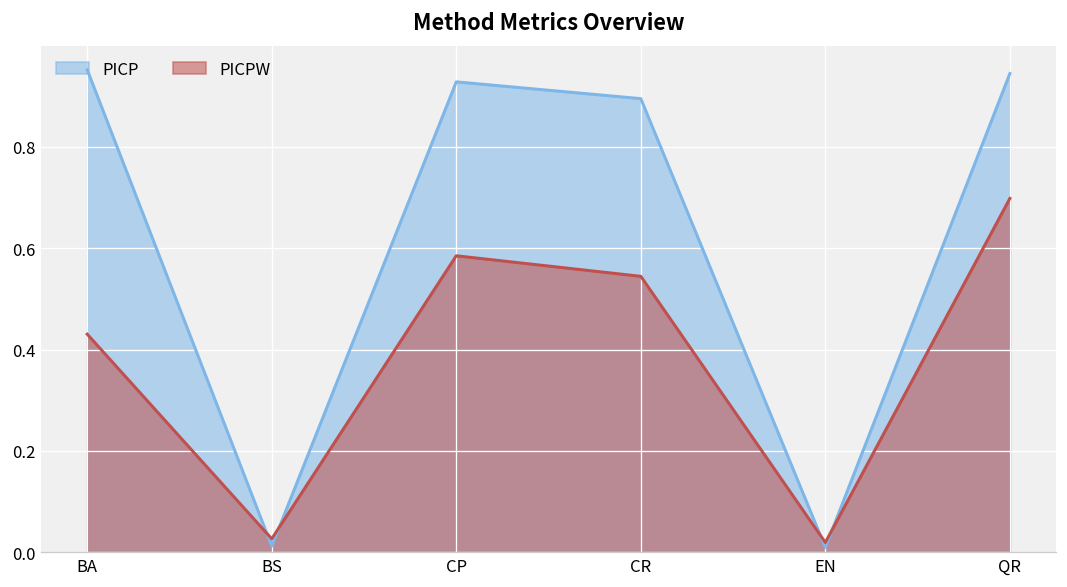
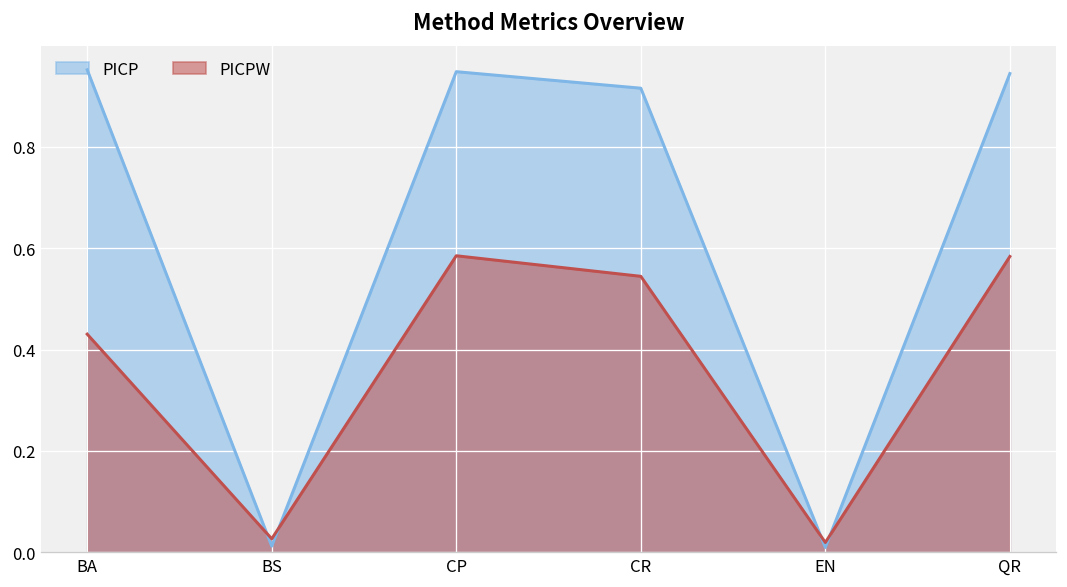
  {
    "PICP": {
      "BA": 0.95,
      "BS": 0.01,
-     "CP": 0.93,
-     "CR": 0.89,
+     "CP": 0.95,
+     "CR": 0.92,
      "EN": 0.01,
      "QR": 0.94
    },
    "PICPW": {
      "BA": 0.43,
      "BS": 0.03,
      "CP": 0.59,
      "CR": 0.54,
      "EN": 0.02,
-     "QR": 0.70
+     "QR": 0.58
    }
  }
